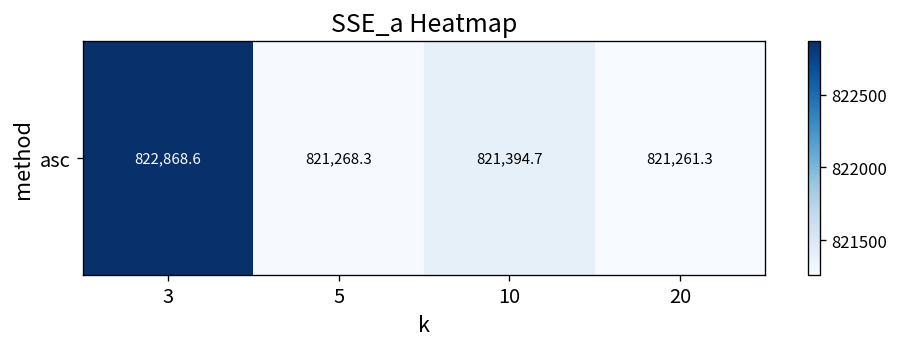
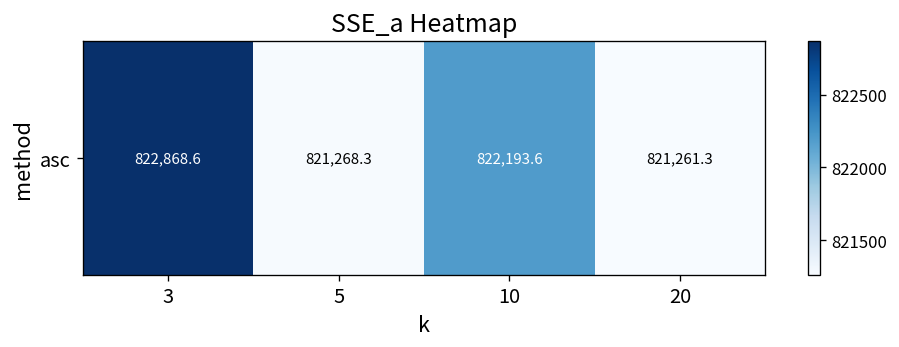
  {
    "asc": {
      "3": "822,868.6",
      "5": "821,268.3",
-     "10": "821,394.7",
+     "10": "822,193.6",
      "20": "821,261.3"
    }
  }
